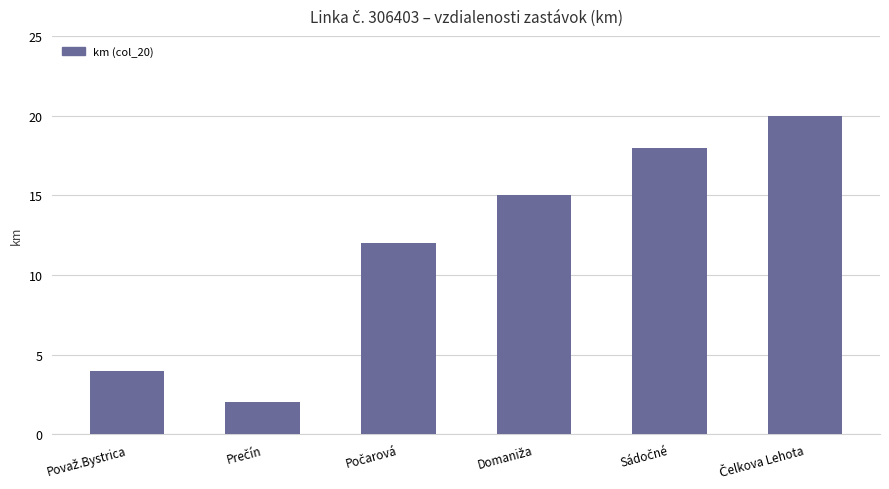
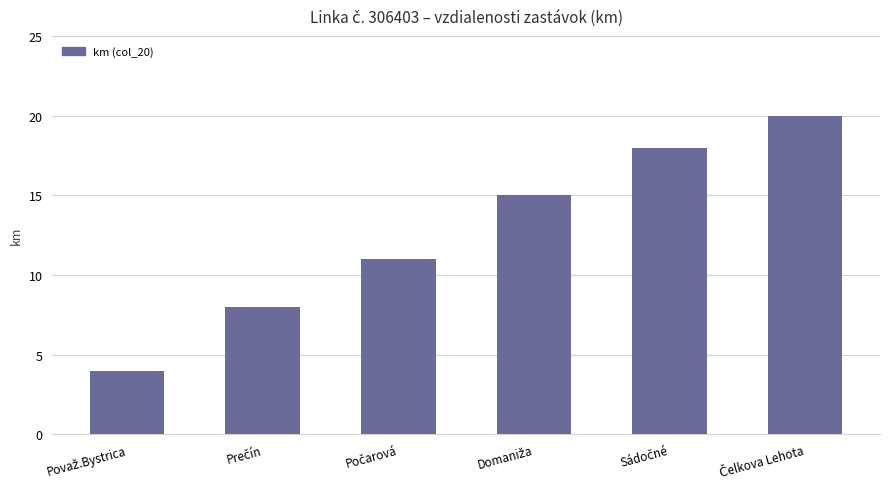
  {
    "Považ.Bystrica": 4,
-   "Prečín": 2,
-   "Počarová": 12,
+   "Prečín": 8,
+   "Počarová": 11,
    "Domaniža": 15,
    "Sádočné": 18,
    "Čelkova Lehota": 20
  }
